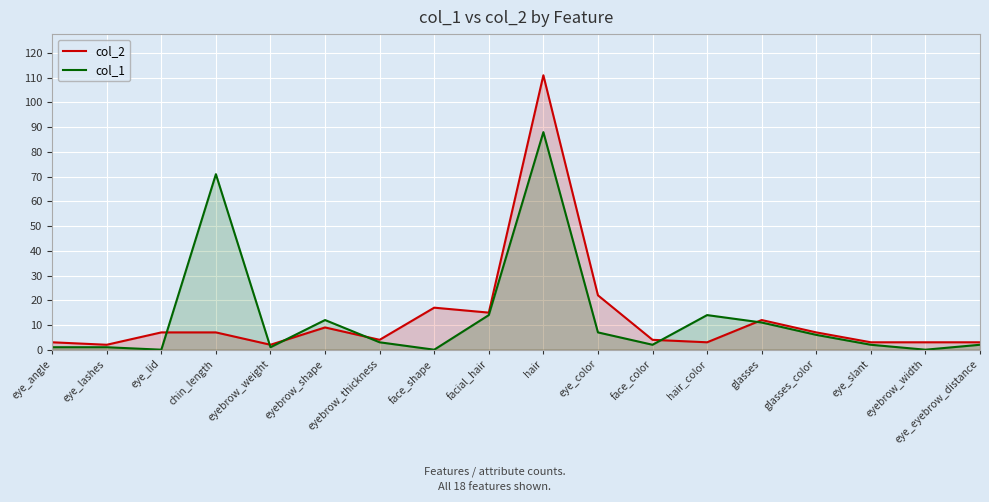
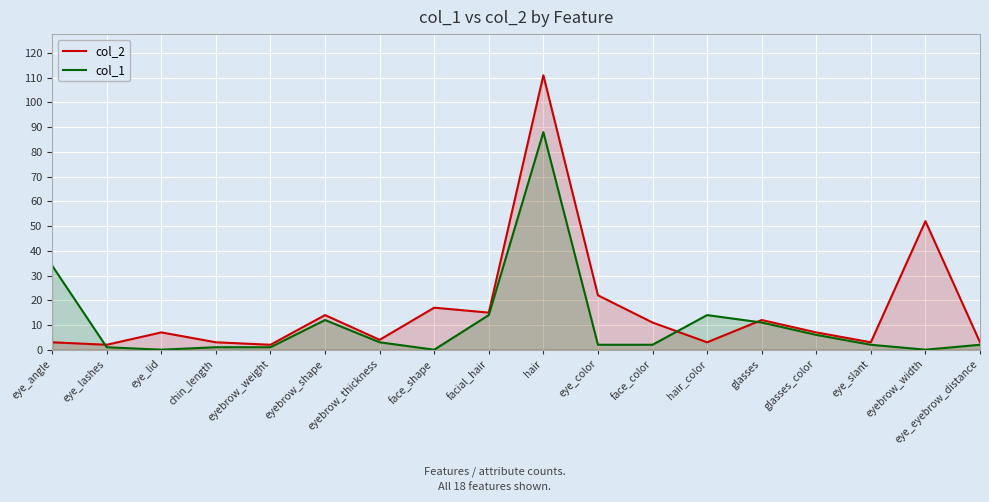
  {
    "col_2": {
      "eye_angle": 3,
      "eye_lid": 7,
-     "chin_length": 7,
-     "eyebrow_shape": 9,
+     "chin_length": 3,
+     "eyebrow_shape": 14,
      "face_shape": 17,
      "hair": 111,
      "eye_color": 22,
-     "face_color": 4,
+     "face_color": 11,
      "hair_color": 3,
-     "eyebrow_width": 3
+     "eyebrow_width": 52
    },
    "col_1": {
-     "eye_angle": 1,
+     "eye_angle": 34,
      "eye_lid": 0,
-     "chin_length": 71,
+     "chin_length": 1,
      "eyebrow_shape": 12,
      "face_shape": 0,
      "hair": 88,
-     "eye_color": 7,
+     "eye_color": 2,
      "face_color": 2,
      "hair_color": 14,
      "eyebrow_width": 0
    }
  }
